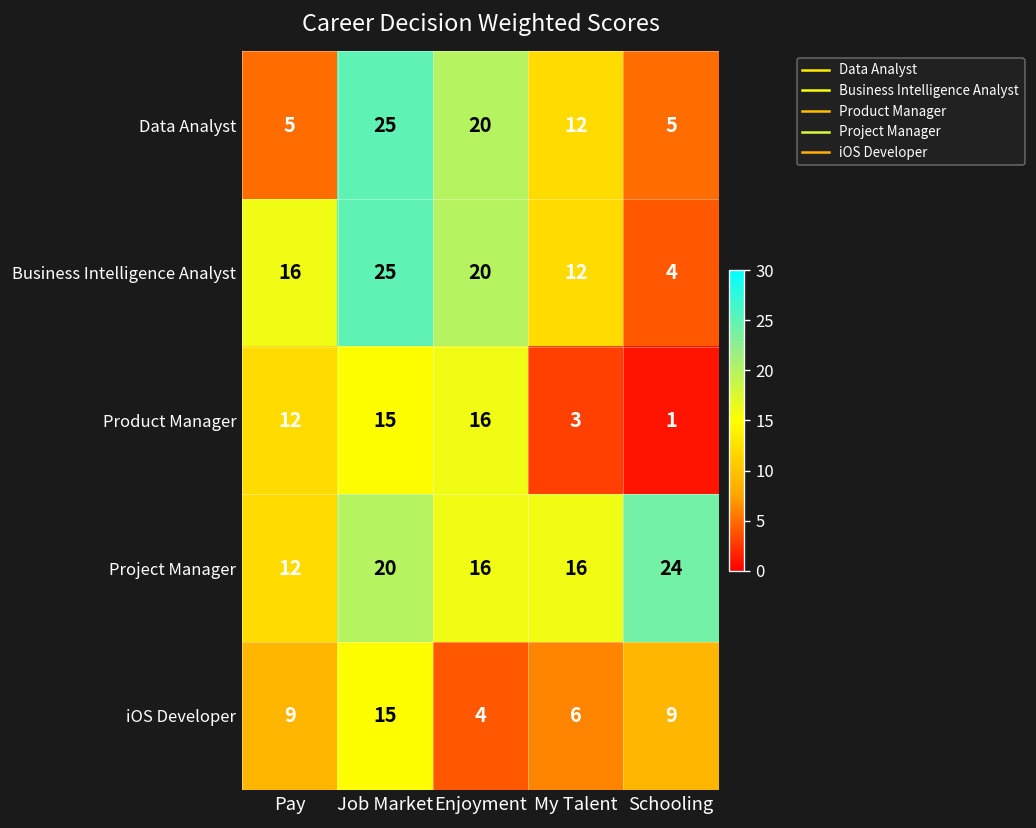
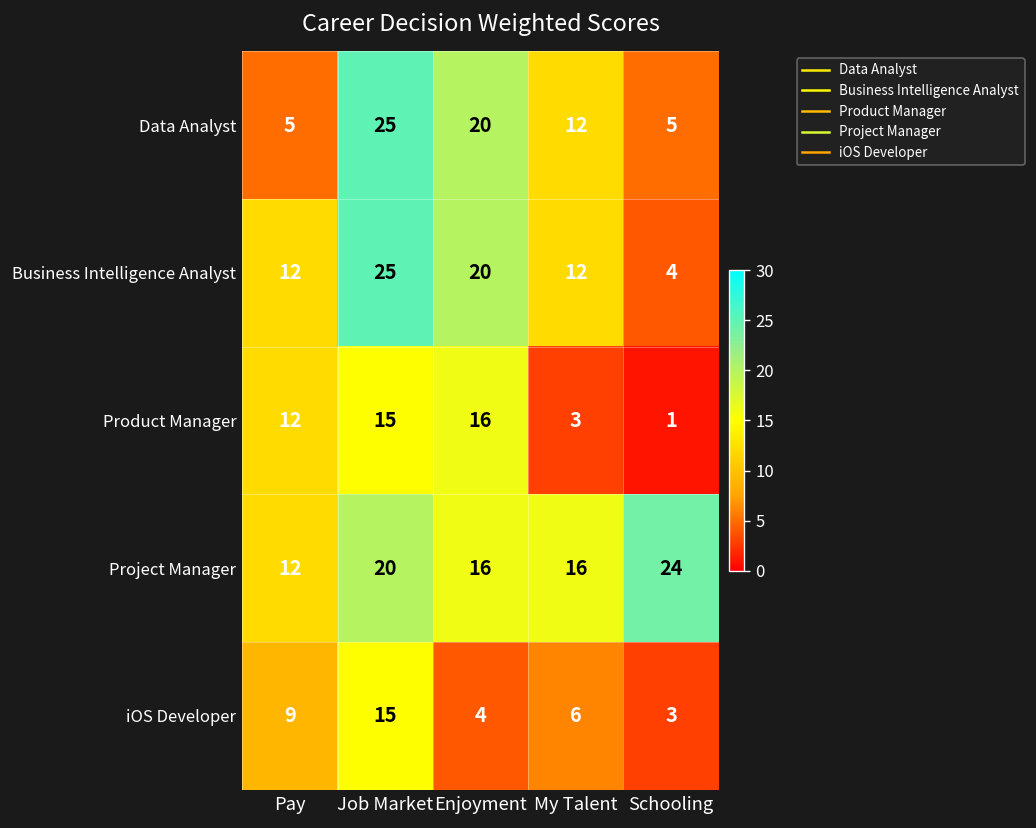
  {
    "Data Analyst": {
      "Pay": 5,
      "Job Market": 25,
      "Enjoyment": 20,
      "My Talent": 12,
      "Schooling": 5
    },
    "Business Intelligence Analyst": {
-     "Pay": 16,
+     "Pay": 12,
      "Job Market": 25,
      "Enjoyment": 20,
      "My Talent": 12,
      "Schooling": 4
    },
    "Product Manager": {
      "Pay": 12,
      "Job Market": 15,
      "Enjoyment": 16,
      "My Talent": 3,
      "Schooling": 1
    },
    "Project Manager": {
      "Pay": 12,
      "Job Market": 20,
      "Enjoyment": 16,
      "My Talent": 16,
      "Schooling": 24
    },
    "iOS Developer": {
      "Pay": 9,
      "Job Market": 15,
      "Enjoyment": 4,
      "My Talent": 6,
-     "Schooling": 9
+     "Schooling": 3
    }
  }
